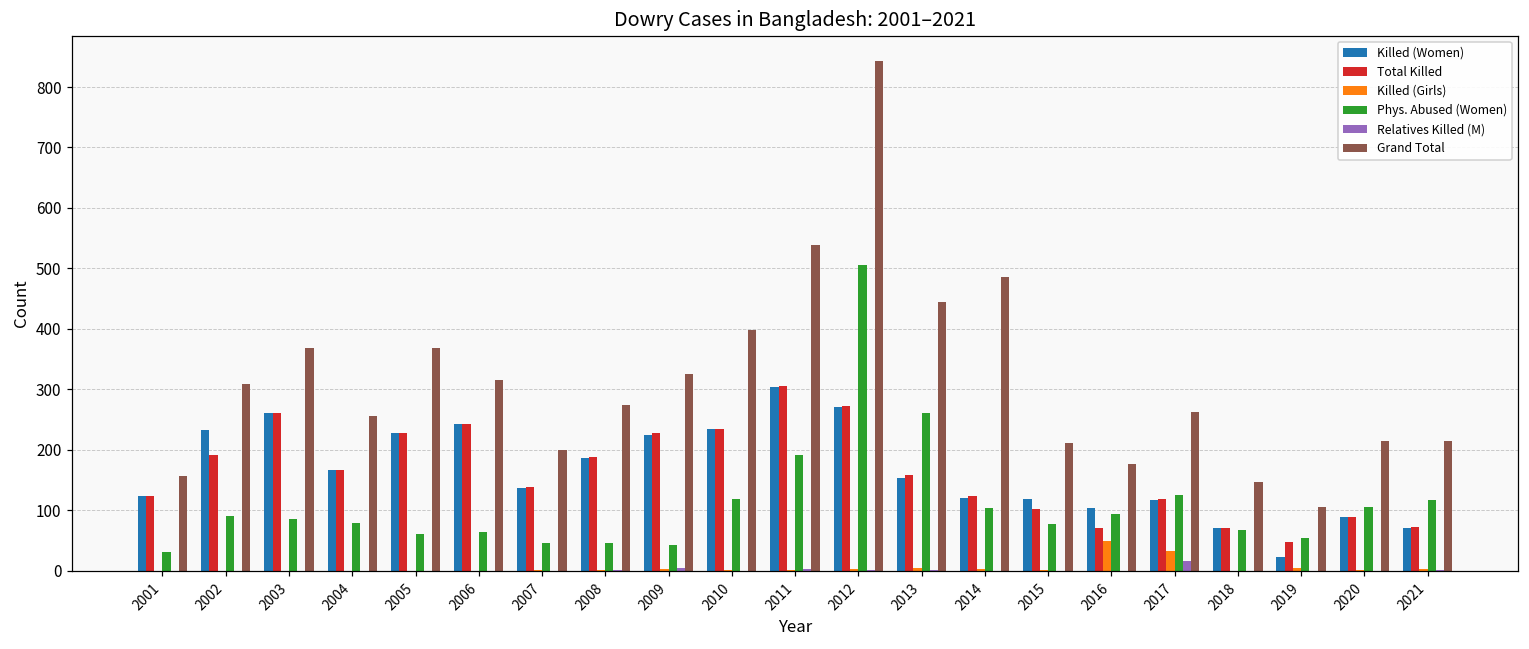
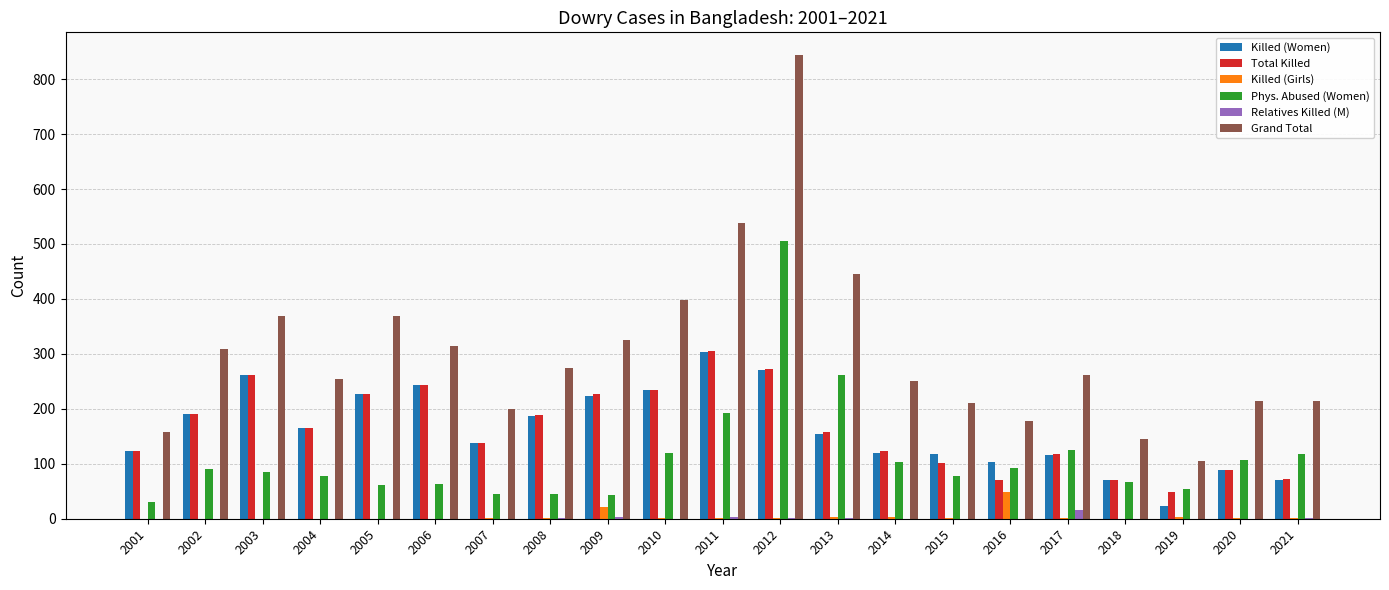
  {
    "Killed (Women)": {
      "2001": 120,
-     "2002": 230,
+     "2002": 190,
      "2003": 260,
      "2004": 170,
      "2005": 230,
      "2006": 240,
      "2007": 140,
      "2008": 190,
      "2009": 220,
      "2010": 230,
      "2011": 300,
      "2012": 270,
      "2013": 150,
      "2014": 120,
      "2015": 120,
      "2016": 100,
      "2017": 120,
      "2018": 70,
      "2019": 20,
      "2020": 90,
      "2021": 70
    },
    "Total Killed": {
      "2001": 120,
      "2002": 190,
      "2003": 260,
      "2004": 170,
      "2005": 230,
      "2006": 240,
      "2007": 140,
      "2008": 190,
      "2009": 230,
      "2010": 240,
      "2011": 310,
      "2012": 270,
      "2013": 160,
      "2014": 120,
      "2015": 100,
      "2016": 70,
      "2017": 120,
      "2018": 70,
      "2019": 50,
      "2020": 90,
      "2021": 70
    },
    "Killed (Girls)": {
      "2001": 0,
      "2002": 0,
      "2003": 0,
      "2004": 0,
      "2005": 0,
      "2006": 0,
-     "2009": 0,
+     "2009": 20,
      "2016": 50,
-     "2017": 30,
+     "2017": 0,
      "2018": 0
    },
    "Phys. Abused (Women)": {
      "2001": 30,
      "2002": 90,
      "2003": 90,
      "2004": 80,
      "2005": 60,
      "2006": 60,
      "2007": 50,
      "2008": 50,
      "2009": 40,
      "2010": 120,
      "2011": 190,
      "2012": 510,
      "2013": 260,
      "2014": 100,
      "2015": 80,
      "2016": 90,
      "2017": 130,
      "2018": 70,
      "2019": 50,
      "2020": 110,
      "2021": 120
    },
    "Relatives Killed (M)": {
      "2001": 0,
      "2002": 0,
      "2003": 0,
      "2004": 0,
      "2005": 0,
      "2006": 0,
      "2007": 0,
      "2010": 0,
      "2014": 0,
      "2015": 0,
      "2016": 0,
      "2017": 20,
      "2018": 0,
      "2019": 0,
      "2020": 0
    },
    "Grand Total": {
      "2001": 160,
      "2002": 310,
      "2003": 370,
      "2004": 260,
      "2005": 370,
      "2006": 320,
      "2007": 200,
      "2008": 270,
      "2009": 330,
      "2010": 400,
      "2011": 540,
      "2012": 840,
      "2013": 450,
-     "2014": 490,
+     "2014": 250,
      "2015": 210,
      "2016": 180,
      "2017": 260,
      "2018": 150,
      "2019": 110,
      "2020": 210,
      "2021": 220
    }
  }
